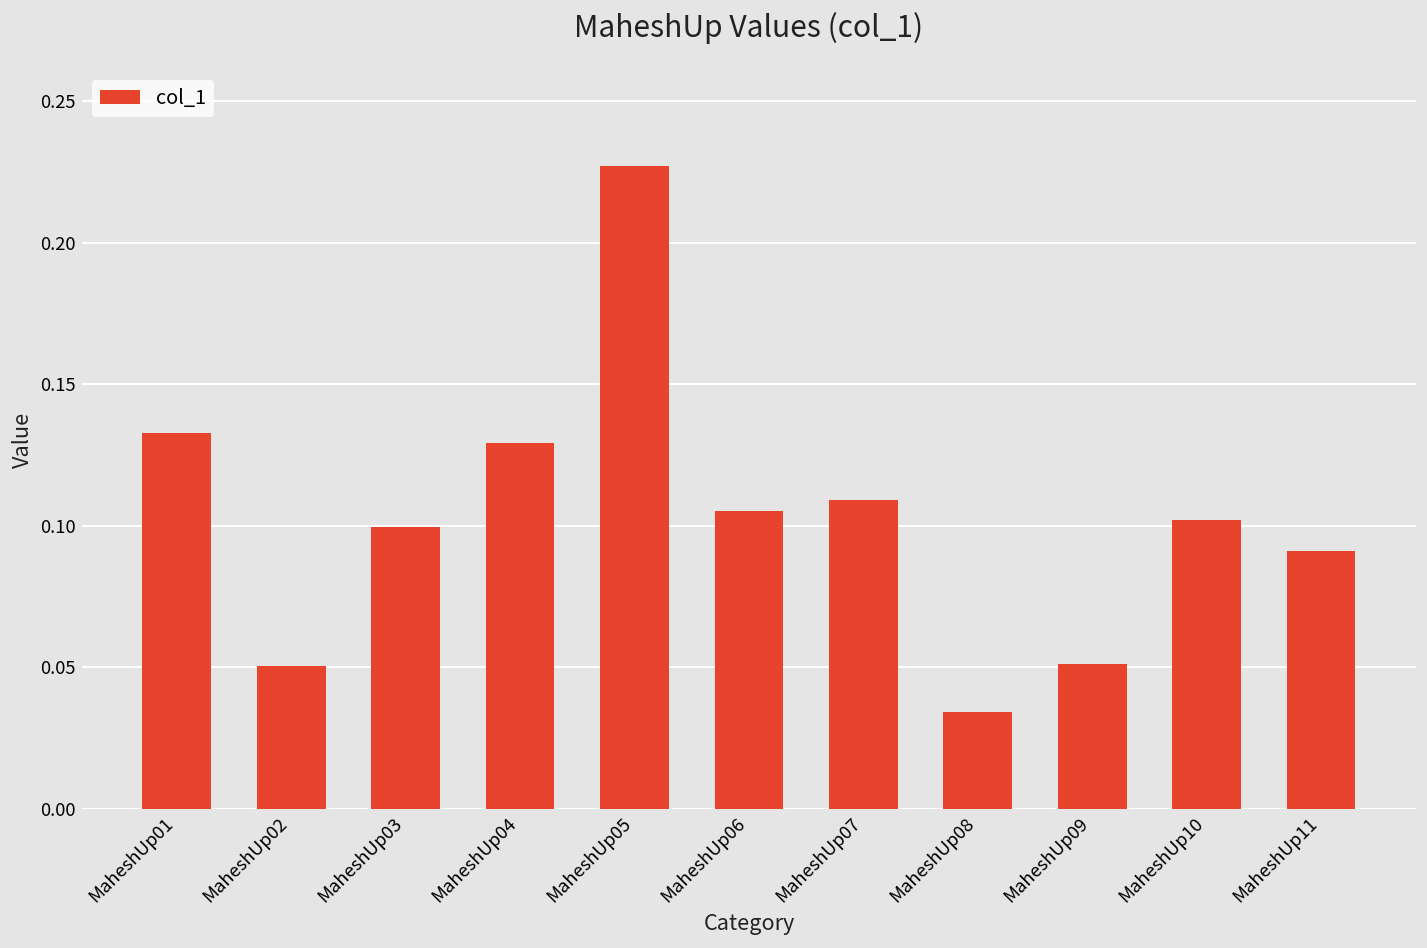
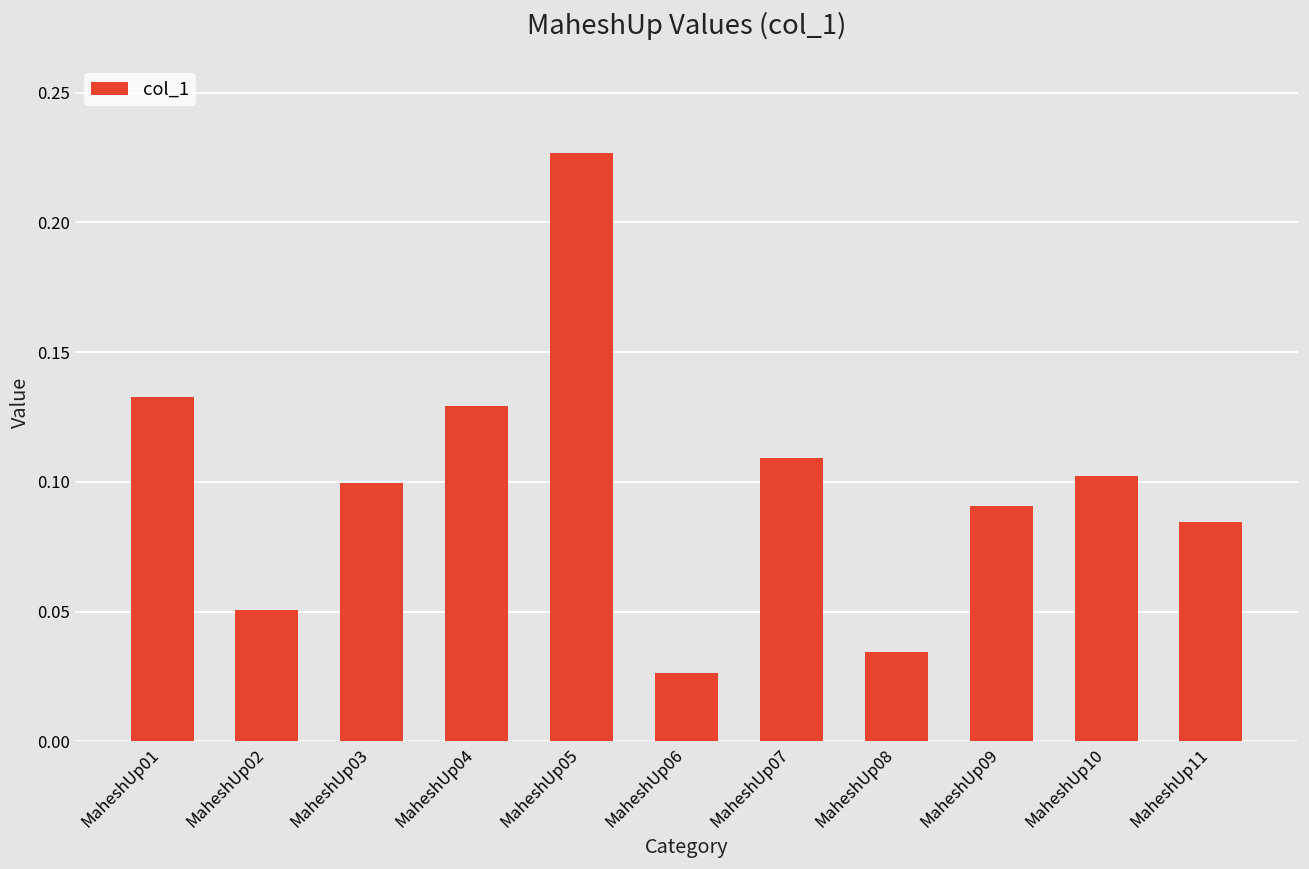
  {
    "MaheshUp01": 0.133,
    "MaheshUp02": 0.051,
    "MaheshUp03": 0.099,
    "MaheshUp04": 0.129,
    "MaheshUp05": 0.227,
-   "MaheshUp06": 0.105,
+   "MaheshUp06": 0.026,
    "MaheshUp07": 0.109,
    "MaheshUp08": 0.034,
-   "MaheshUp09": 0.051,
+   "MaheshUp09": 0.091,
    "MaheshUp10": 0.102,
-   "MaheshUp11": 0.091
+   "MaheshUp11": 0.085
  }
